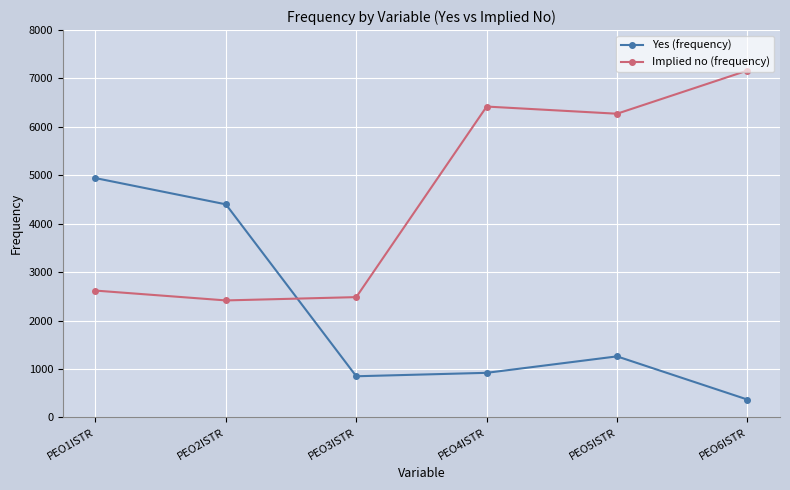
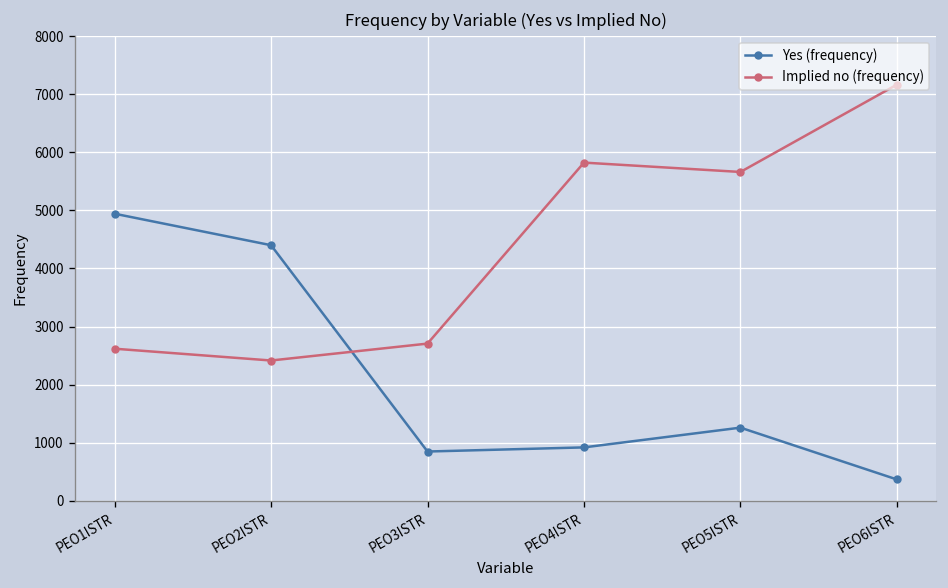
  {
    "Yes (frequency)": {
      "PEO1ISTR": 4900,
      "PEO2ISTR": 4400,
      "PEO3ISTR": 800,
      "PEO4ISTR": 900,
      "PEO5ISTR": 1300,
      "PEO6ISTR": 400
    },
    "Implied no (frequency)": {
      "PEO1ISTR": 2600,
      "PEO2ISTR": 2400,
-     "PEO3ISTR": 2500,
-     "PEO4ISTR": 6400,
-     "PEO5ISTR": 6300
+     "PEO3ISTR": 2700,
+     "PEO4ISTR": 5800,
+     "PEO5ISTR": 5700
    }
  }
